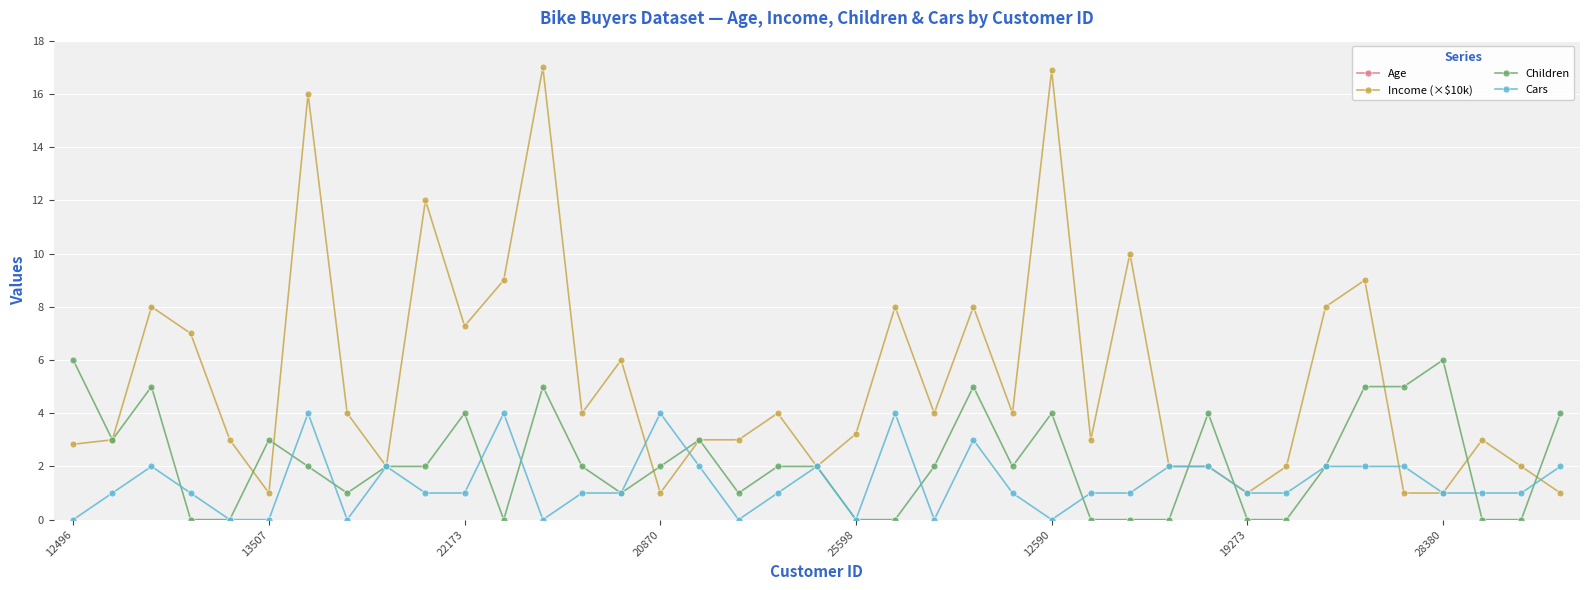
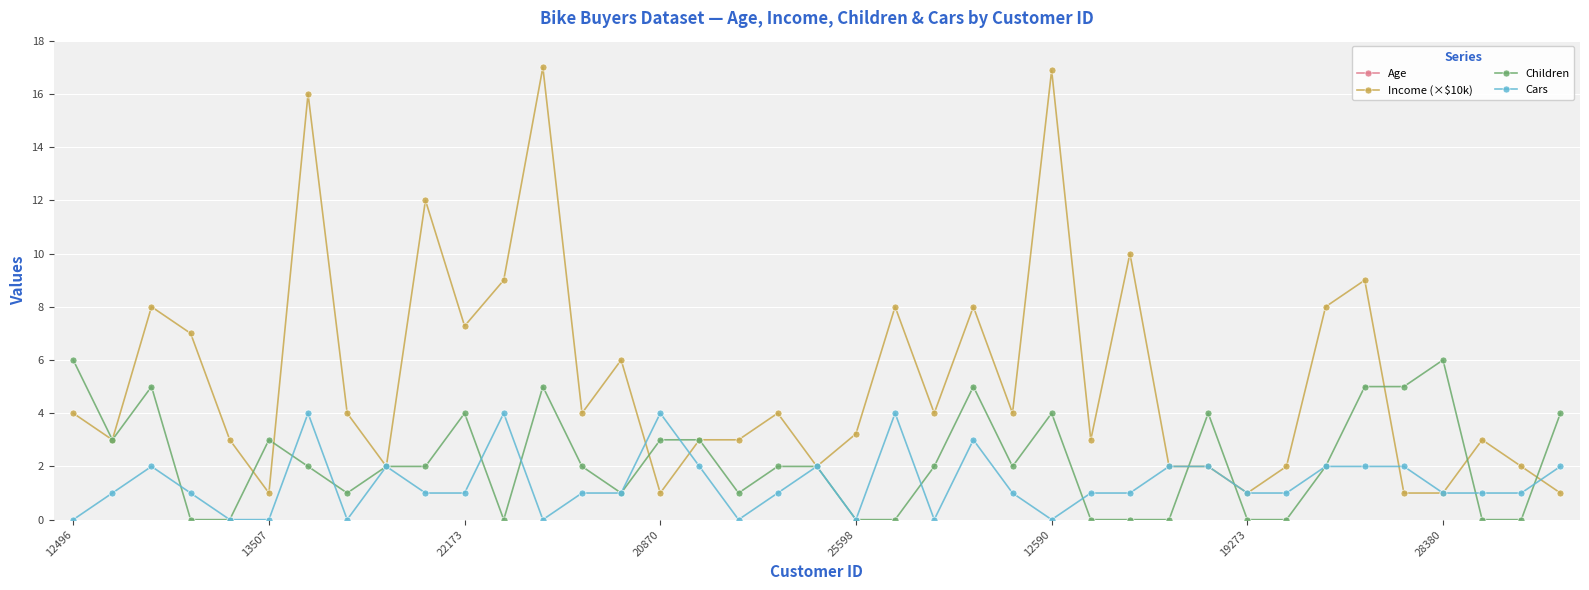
  {
    "Income (×$10k)": {
-     "12496": 2.8,
+     "12496": 4.0,
      "13507": 1.0,
      "22173": 7.3,
      "20870": 1.0,
      "25598": 3.2,
      "12590": 16.9
    },
    "Children": {
      "12496": 6,
      "13507": 3,
      "22173": 4,
-     "20870": 2,
+     "20870": 3,
      "12590": 4,
      "19273": 0,
      "28380": 6
    },
    "Cars": {
      "12496": 0.0,
      "13507": 0.0,
      "22173": 1.0,
      "20870": 4.0,
      "12590": 0.0
    }
  }
